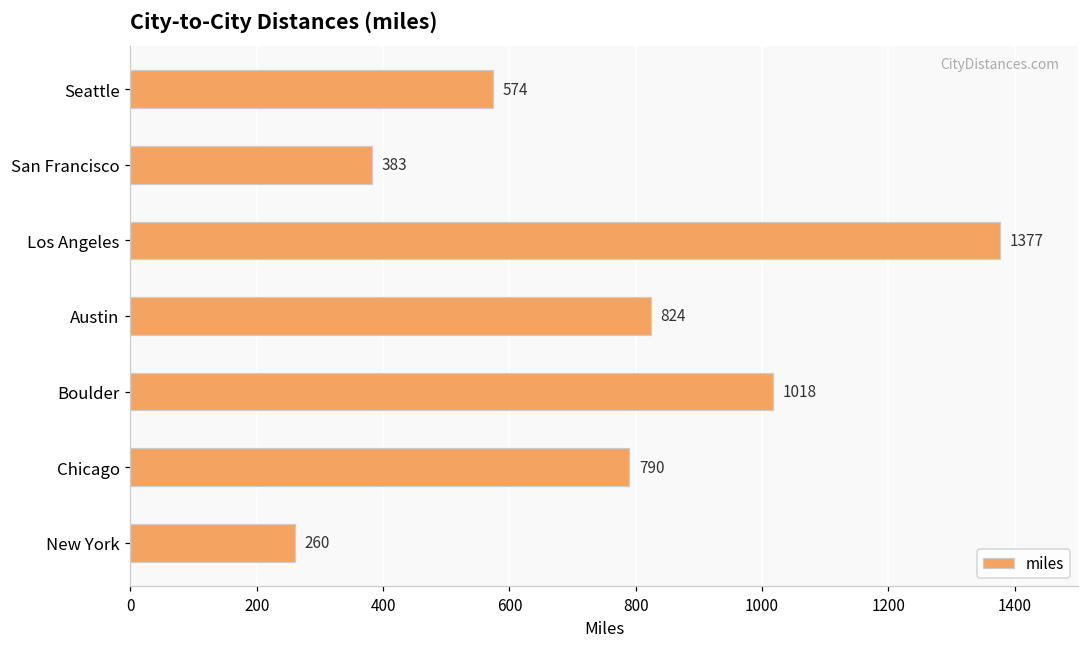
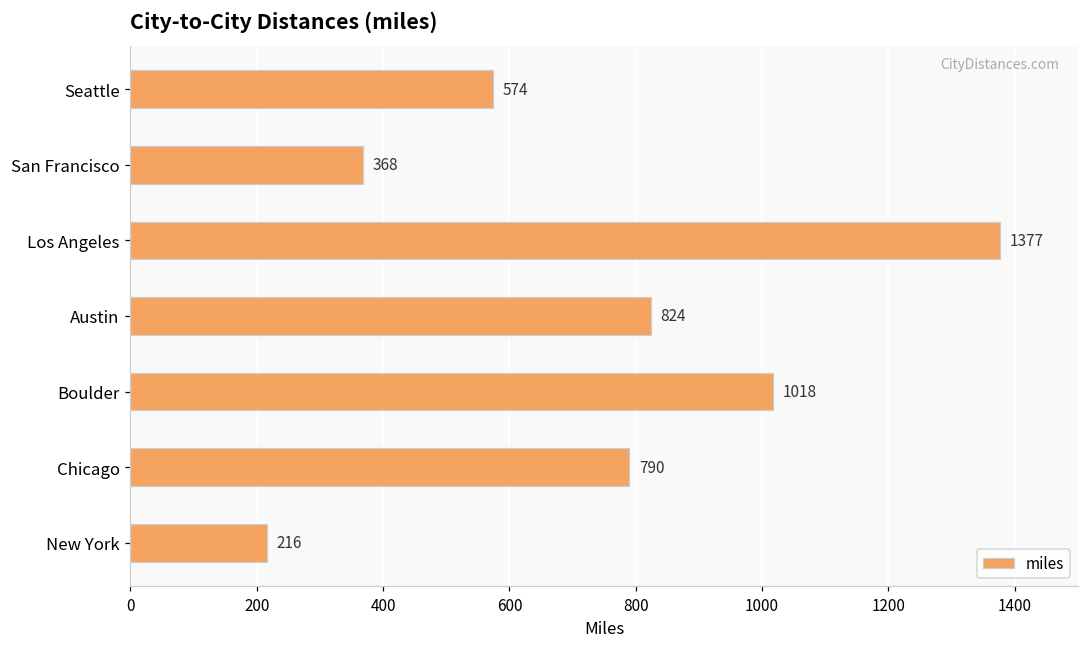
  {
    "Seattle": 574,
-   "San Francisco": 383,
+   "San Francisco": 368,
    "Los Angeles": 1377,
    "Austin": 824,
    "Boulder": 1018,
    "Chicago": 790,
-   "New York": 260
+   "New York": 216
  }
